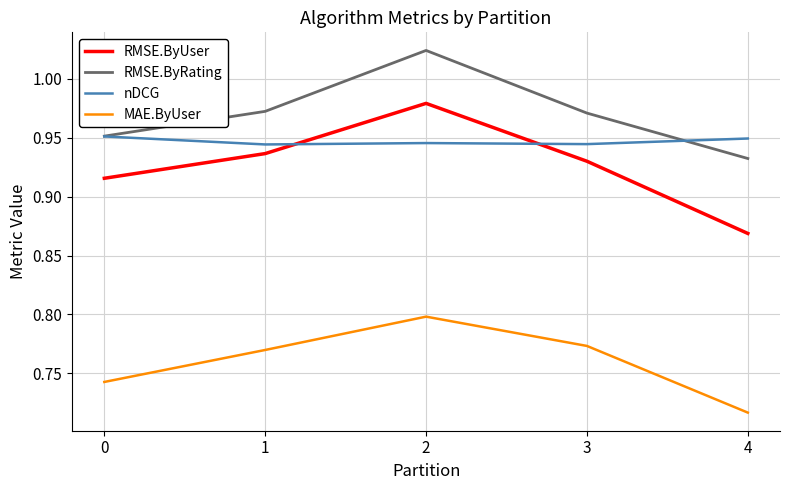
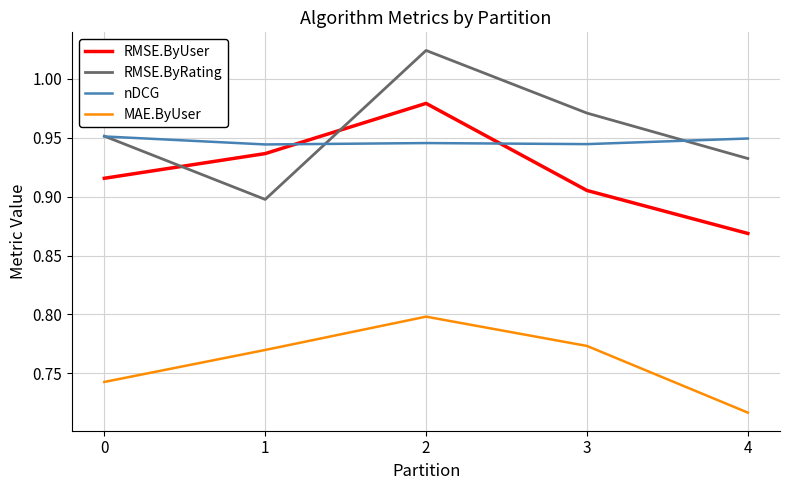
  {
    "RMSE.ByUser": {
      "0": 0.916,
      "1": 0.937,
      "2": 0.979,
-     "3": 0.930,
+     "3": 0.905,
      "4": 0.869
    },
    "RMSE.ByRating": {
-     "1": 0.972,
+     "1": 0.898,
      "2": 1.024,
      "3": 0.971,
      "4": 0.932
    },
    "nDCG": {
      "1": 0.944,
      "2": 0.946,
      "3": 0.945,
      "4": 0.949
    },
    "MAE.ByUser": {
      "0": 0.743,
      "1": 0.770,
      "2": 0.798,
      "3": 0.773,
      "4": 0.717
    }
  }
